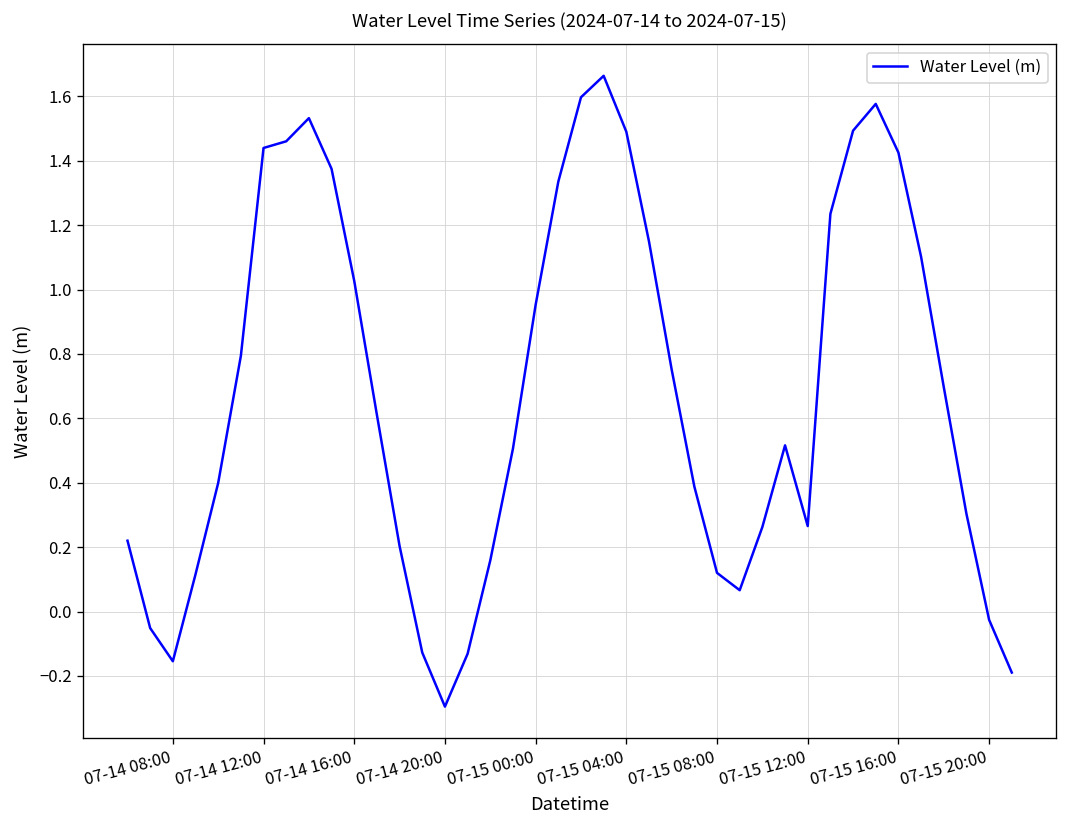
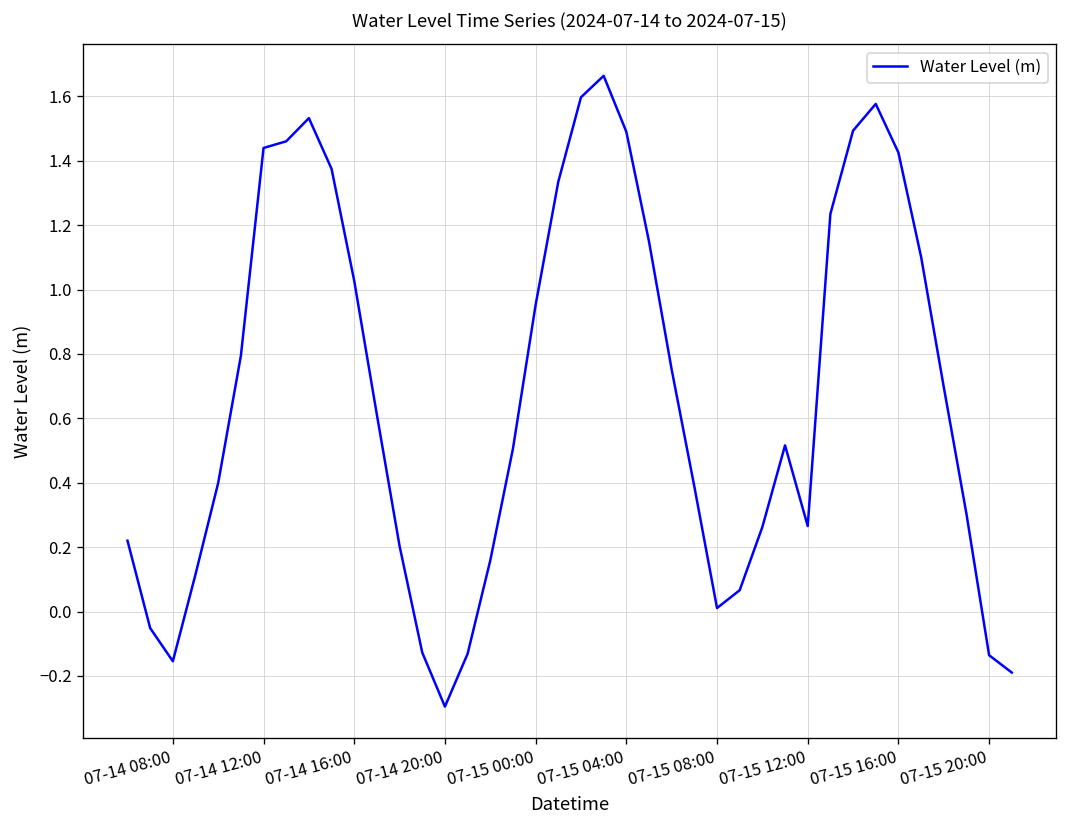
  {
    "07-14 08:00": -0.15,
    "07-14 12:00": 1.44,
    "07-14 16:00": 1.03,
    "07-14 20:00": -0.30,
    "07-15 00:00": 0.95,
    "07-15 04:00": 1.49,
-   "07-15 08:00": 0.12,
+   "07-15 08:00": 0.01,
    "07-15 12:00": 0.27,
    "07-15 16:00": 1.43,
-   "07-15 20:00": -0.03
+   "07-15 20:00": -0.14
  }
